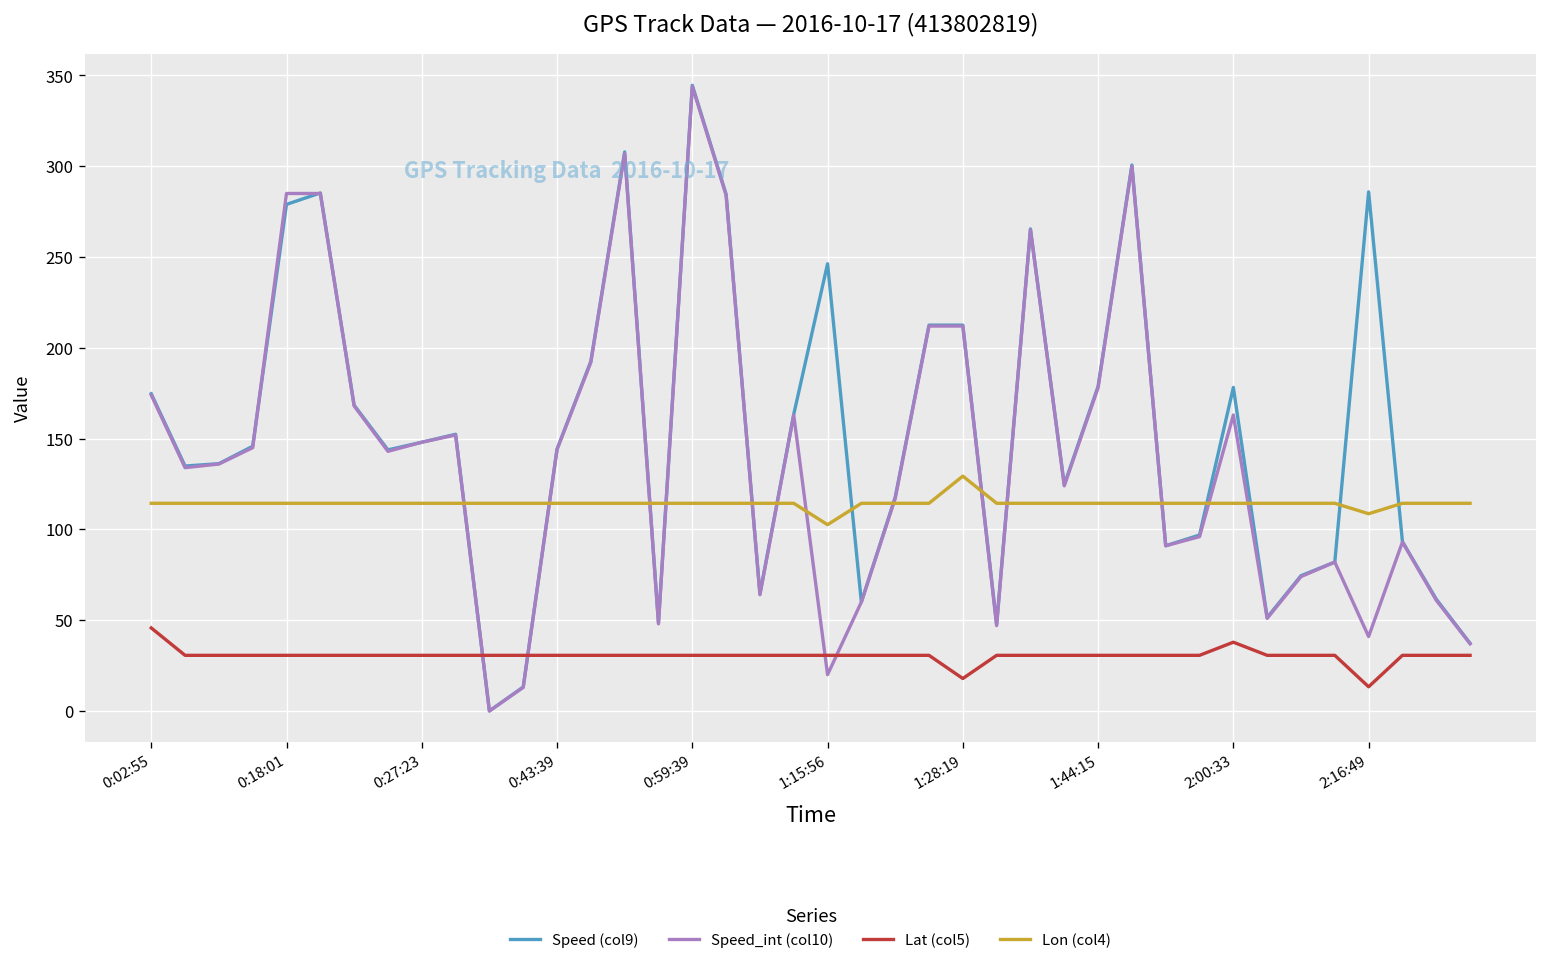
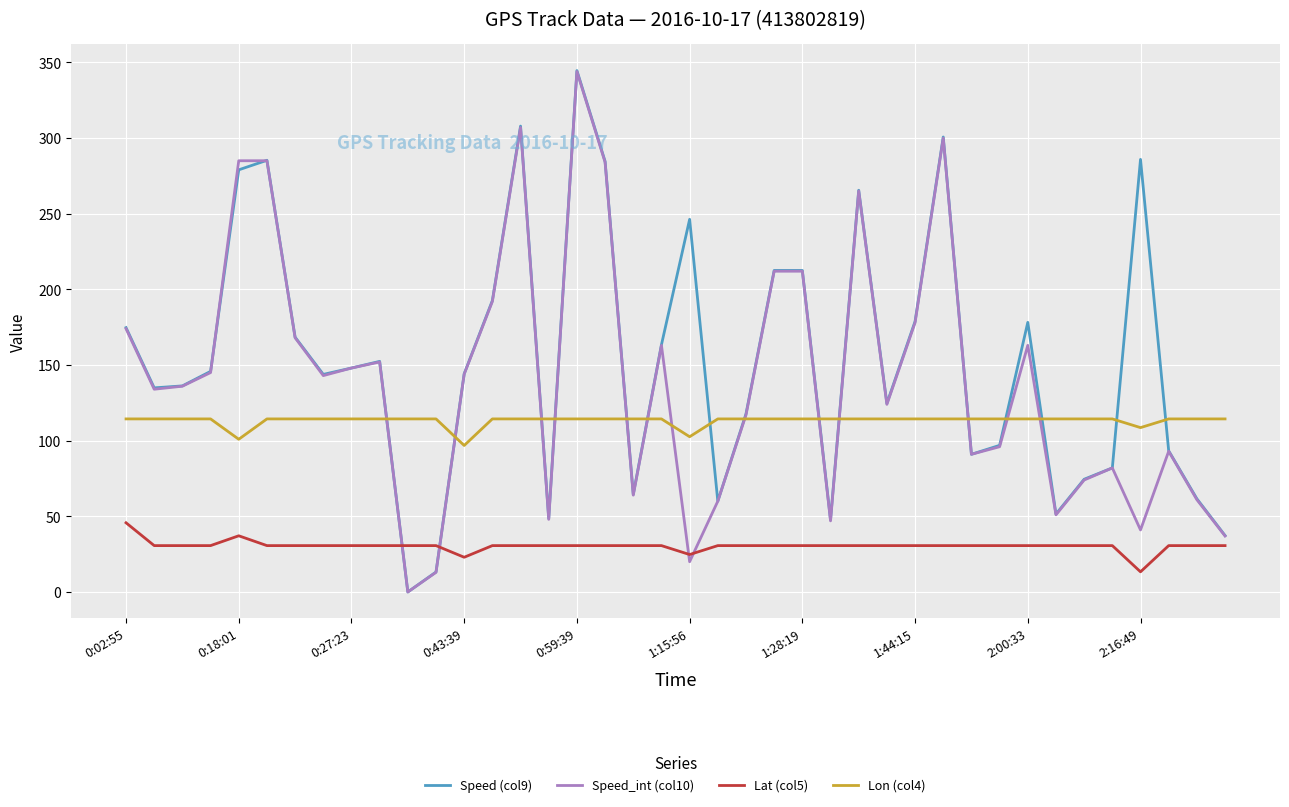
  {
    "Speed (col9)": {
      "0:18:01": 279,
      "1:15:56": 246,
      "2:00:33": 178,
      "2:16:49": 286
    },
    "Speed_int (col10)": {
      "0:18:01": 285,
      "1:15:56": 20,
      "2:00:33": 163,
      "2:16:49": 41
    },
    "Lat (col5)": {
      "0:02:55": 46,
-     "0:18:01": 31,
+     "0:18:01": 37,
      "0:27:23": 31,
-     "0:43:39": 31,
+     "0:43:39": 23,
      "0:59:39": 31,
-     "1:15:56": 31,
-     "1:28:19": 18,
+     "1:15:56": 25,
+     "1:28:19": 31,
      "1:44:15": 31,
-     "2:00:33": 38,
+     "2:00:33": 31,
      "2:16:49": 13
    },
    "Lon (col4)": {
      "0:02:55": 114,
-     "0:18:01": 114,
+     "0:18:01": 101,
      "0:27:23": 114,
-     "0:43:39": 114,
+     "0:43:39": 97,
      "0:59:39": 114,
      "1:15:56": 103,
-     "1:28:19": 129,
+     "1:28:19": 114,
      "1:44:15": 114,
      "2:00:33": 114,
      "2:16:49": 109
    }
  }
